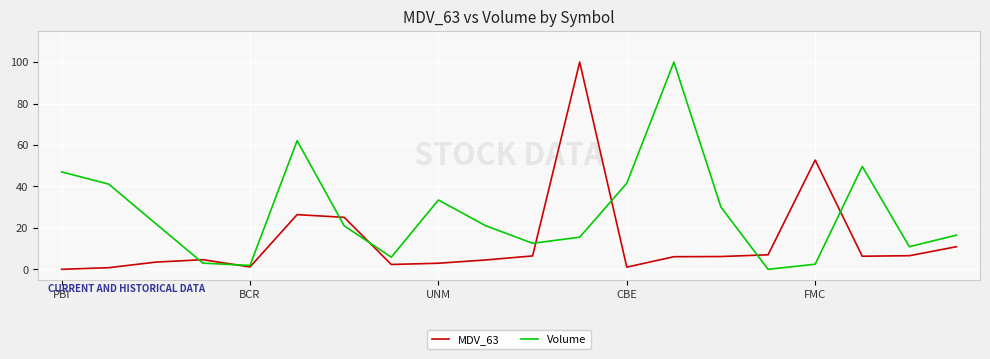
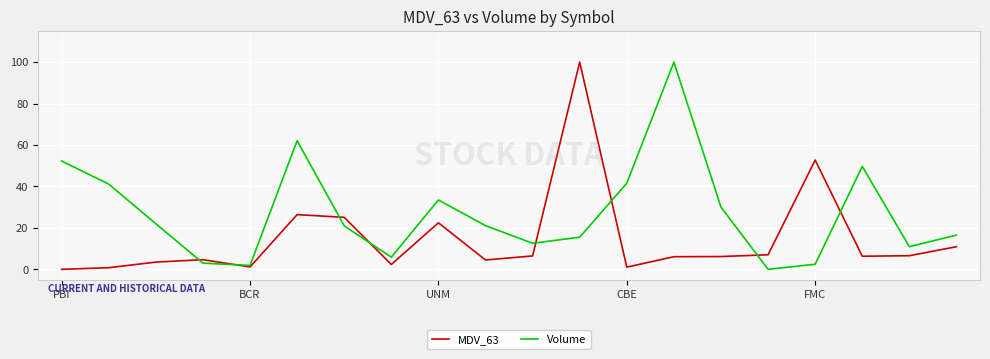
  {
    "MDV_63": {
      "PBI": 0,
-     "UNM": 3,
+     "UNM": 22,
      "CBE": 1,
      "FMC": 53
    },
    "Volume": {
-     "PBI": 47,
+     "PBI": 52,
      "UNM": 33,
      "CBE": 42,
      "FMC": 2
    }
  }
